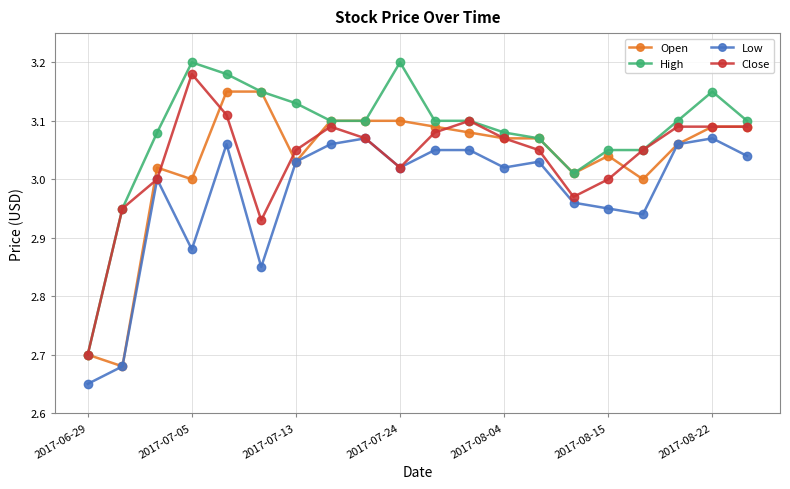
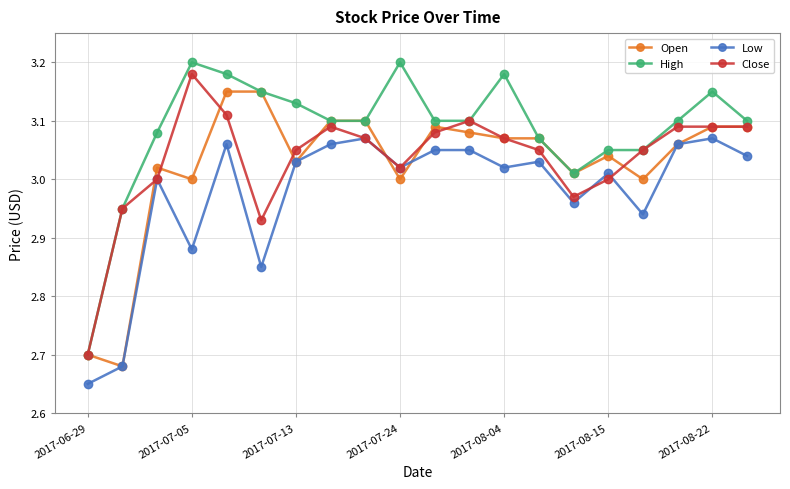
  {
    "Open": {
      "2017-07-05": 3.0,
-     "2017-07-24": 3.1,
+     "2017-07-24": 3.0,
      "2017-08-15": 3.04
    },
    "High": {
      "2017-07-05": 3.20,
      "2017-07-13": 3.13,
      "2017-07-24": 3.20,
-     "2017-08-04": 3.08,
+     "2017-08-04": 3.18,
      "2017-08-15": 3.05,
      "2017-08-22": 3.15
    },
    "Low": {
      "2017-06-29": 2.65,
      "2017-07-05": 2.88,
      "2017-08-04": 3.02,
-     "2017-08-15": 2.95,
+     "2017-08-15": 3.01,
      "2017-08-22": 3.07
    },
    "Close": {
      "2017-07-05": 3.18,
      "2017-07-13": 3.05,
      "2017-08-15": 3.00
    }
  }
